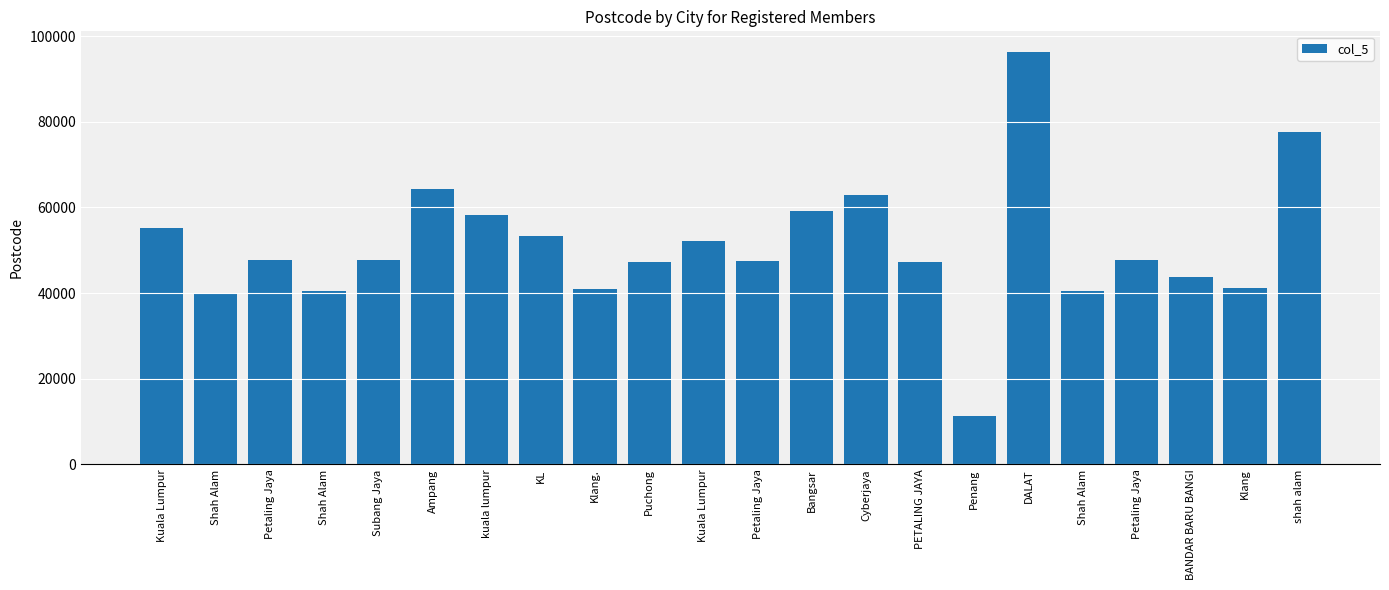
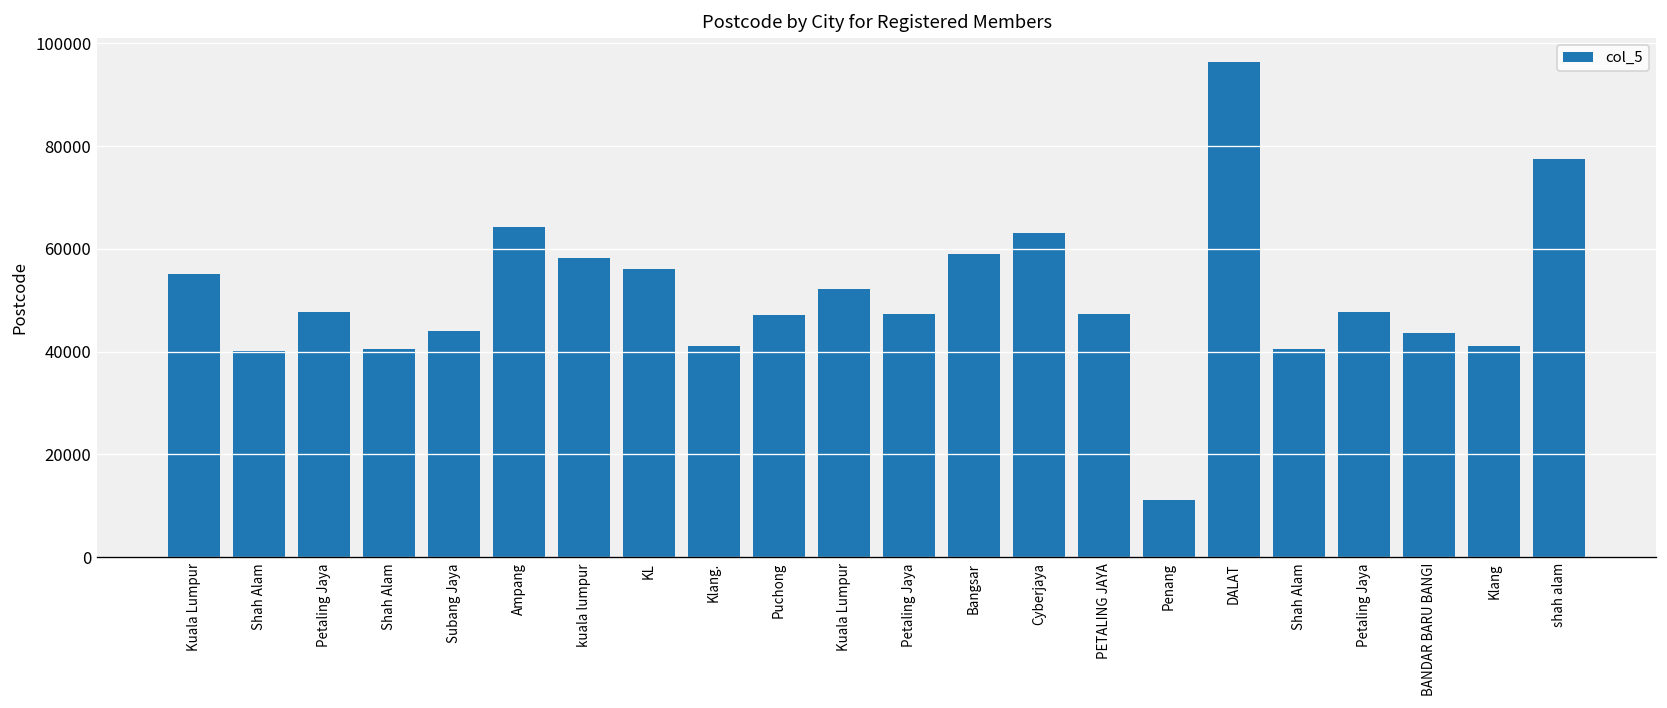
  {
-   "Subang Jaya": 48000,
+   "Subang Jaya": 44000,
    "Ampang": 64000,
    "kuala lumpur": 58000,
-   "KL": 53000,
+   "KL": 56000,
    "Klang.": 41000,
    "Puchong": 47000,
    "Bangsar": 59000,
    "Cyberjaya": 63000,
    "PETALING JAYA": 47000,
    "Penang": 11000,
    "DALAT": 96000,
    "BANDAR BARU BANGI": 44000,
    "Klang": 41000,
    "shah alam": 78000
  }
